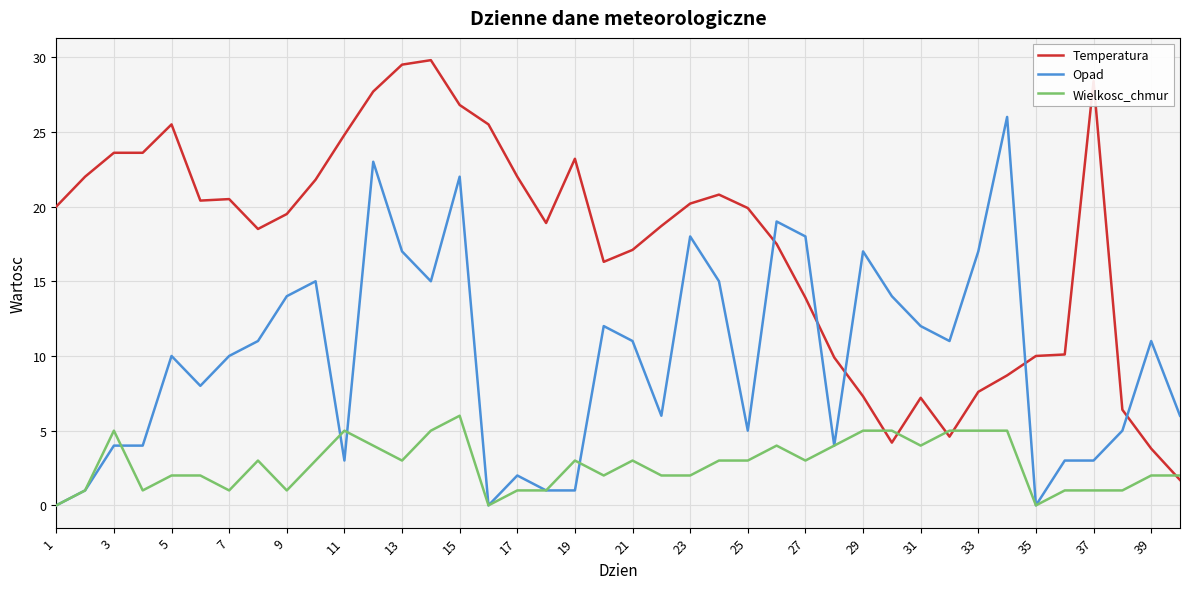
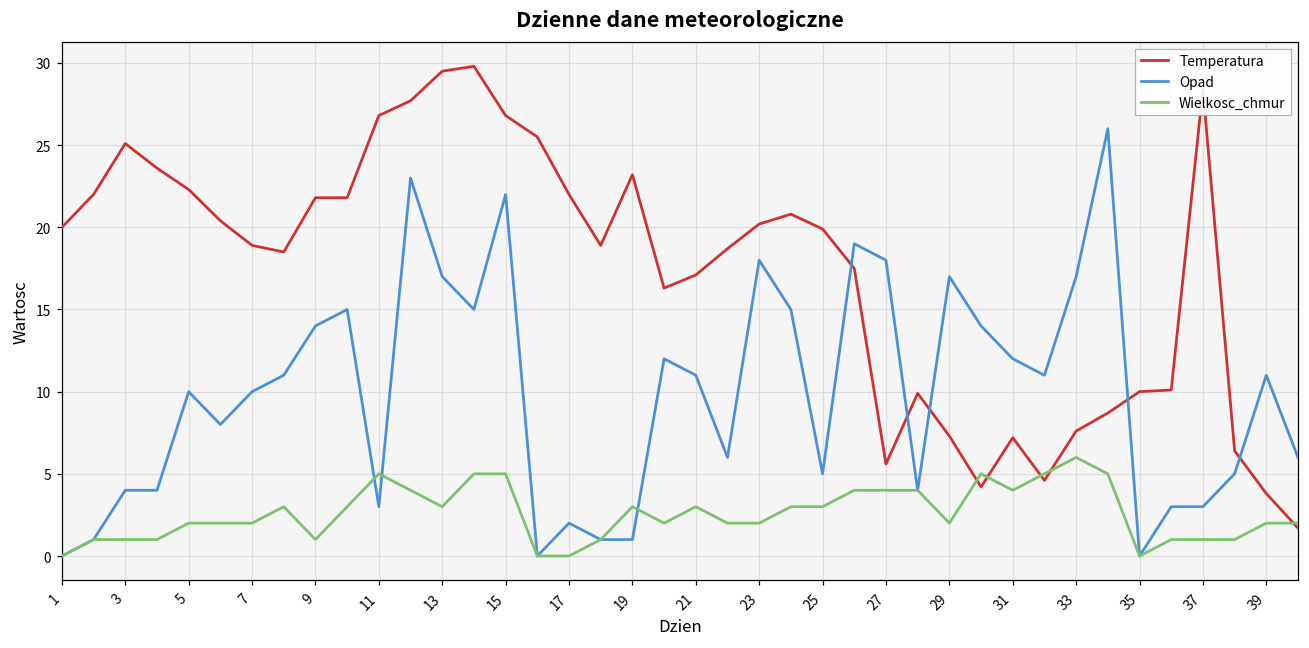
  {
    "Temperatura": {
      "1": 20.0,
-     "3": 23.6,
-     "5": 25.5,
-     "7": 20.5,
-     "9": 19.5,
-     "11": 24.8,
+     "3": 25.1,
+     "5": 22.3,
+     "7": 18.9,
+     "9": 21.8,
+     "11": 26.8,
      "13": 29.5,
      "15": 26.8,
      "17": 22.0,
      "19": 23.2,
      "21": 17.1,
      "23": 20.2,
      "25": 19.9,
-     "27": 13.9,
+     "27": 5.6,
      "29": 7.3,
      "31": 7.2,
      "33": 7.6,
      "35": 10.0,
      "39": 3.8
    },
    "Opad": {
      "3": 4.0,
      "5": 10.0,
      "7": 10.0,
      "9": 14.0,
      "11": 3.0,
      "13": 17.0,
      "15": 22.0,
      "17": 2.0,
      "19": 1.0,
      "21": 11.0,
      "23": 18.0,
      "25": 5.0,
      "27": 18.0,
      "29": 17.0,
      "31": 12.0,
      "33": 17.0,
      "37": 3.0,
      "39": 11.0
    },
    "Wielkosc_chmur": {
-     "3": 5,
+     "3": 1,
      "5": 2,
-     "7": 1,
+     "7": 2,
      "9": 1,
      "11": 5,
      "13": 3,
-     "15": 6,
-     "17": 1,
+     "15": 5,
+     "17": 0,
      "19": 3,
      "21": 3,
      "23": 2,
      "25": 3,
-     "27": 3,
-     "29": 5,
+     "27": 4,
+     "29": 2,
      "31": 4,
-     "33": 5,
+     "33": 6,
      "37": 1,
      "39": 2
    }
  }
